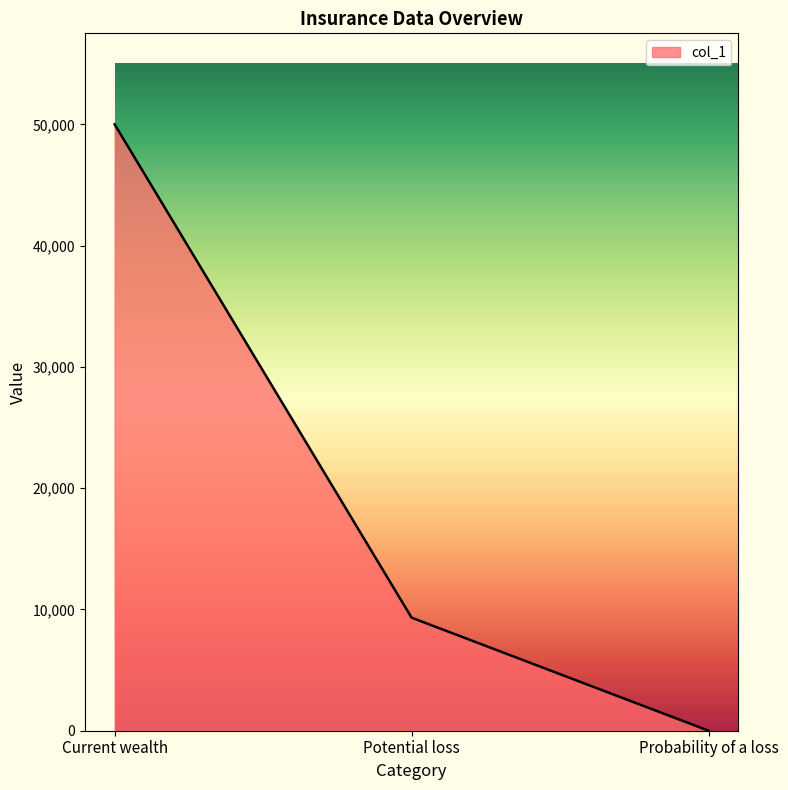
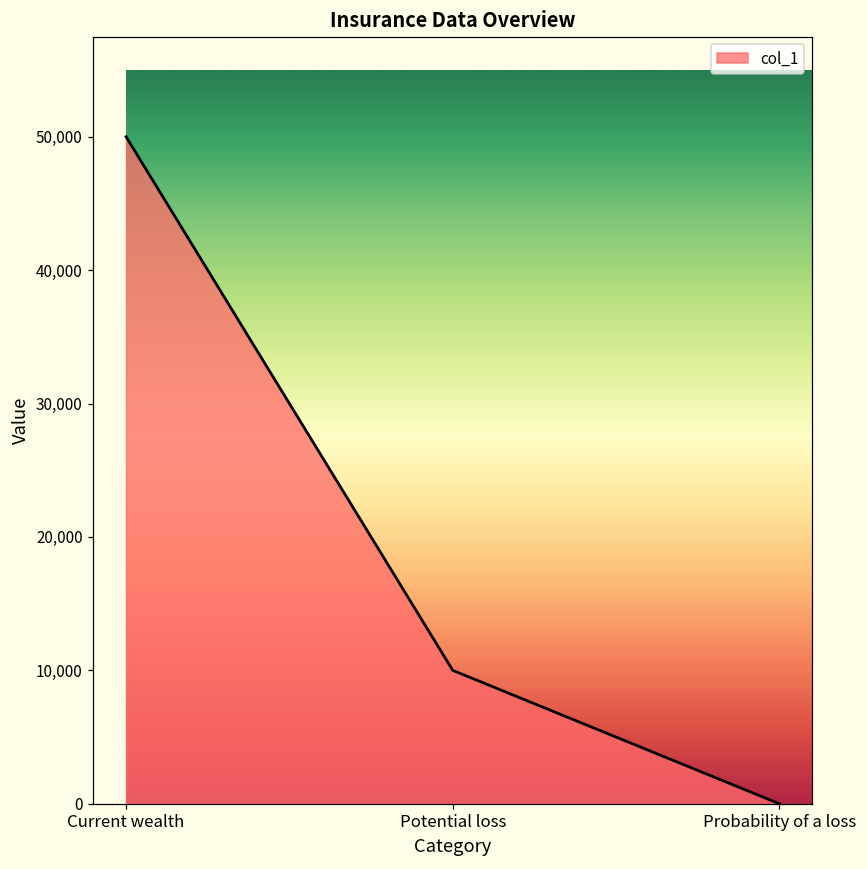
  {
    "Current wealth": "50,000",
-   "Potential loss": "9,300",
+   "Potential loss": "10,000",
    "Probability of a loss": "0"
  }
